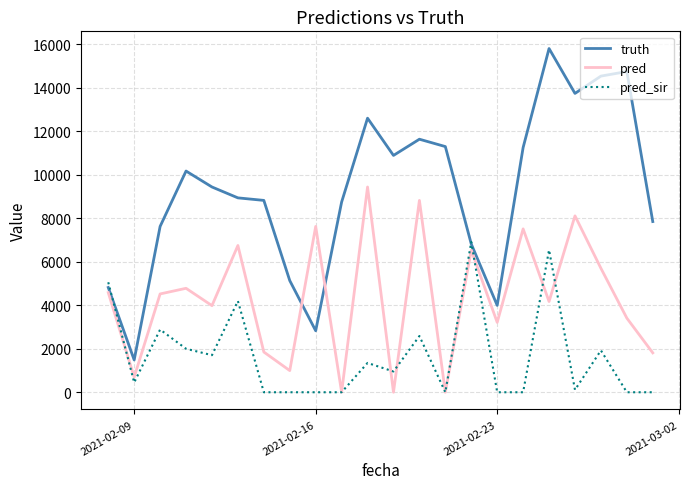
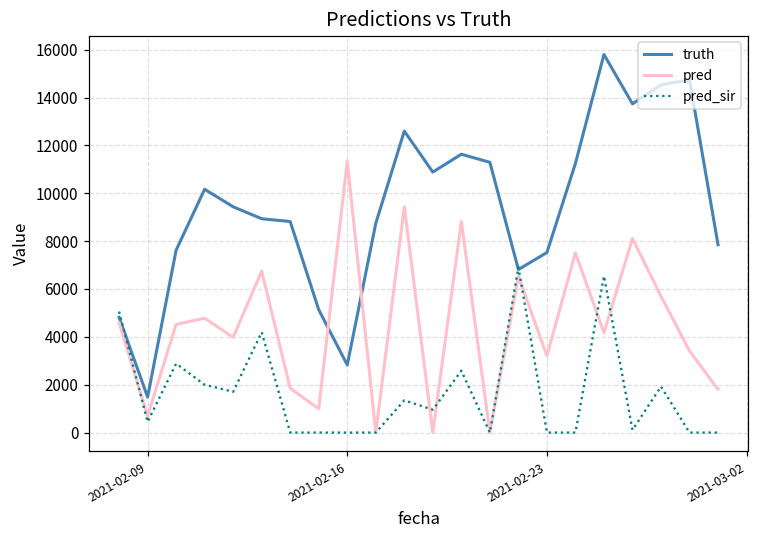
  {
    "truth": {
      "2021-02-09": 1500,
      "2021-02-16": 2800,
-     "2021-02-23": 4000
+     "2021-02-23": 7500
    },
    "pred": {
      "2021-02-09": 700,
-     "2021-02-16": 7600,
+     "2021-02-16": 11300,
      "2021-02-23": 3200
    },
    "pred_sir": {
      "2021-02-09": 400,
      "2021-02-16": 0,
      "2021-02-23": 0
    }
  }
